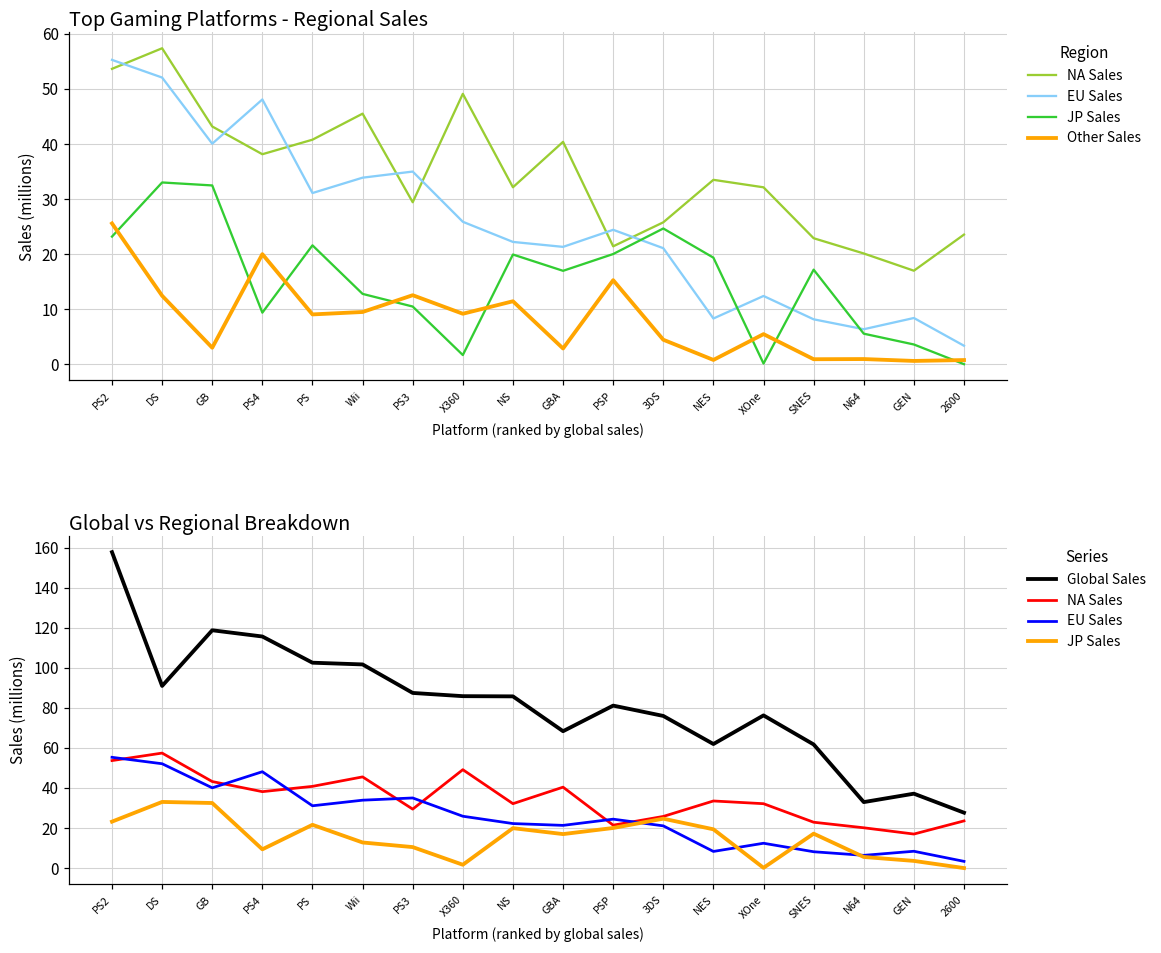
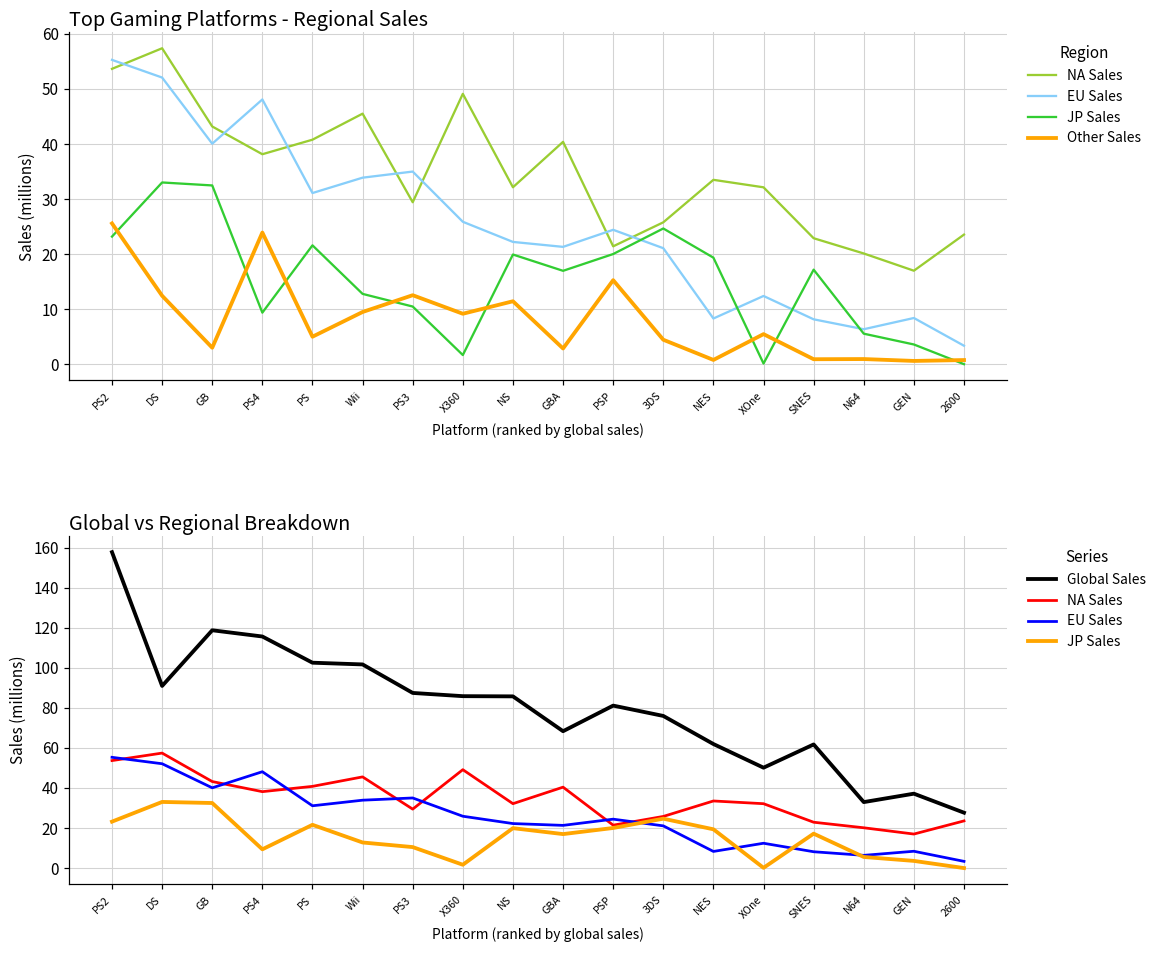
  {
    "Top Gaming Platforms - Regional Sales": {
      "Other Sales": {
        "PS2": 26,
        "DS": 12,
        "GB": 3,
-       "PS4": 20,
-       "PS": 9,
+       "PS4": 24,
+       "PS": 5,
        "Wii": 9,
        "PS3": 13,
        "X360": 9,
        "NS": 11,
        "GBA": 3,
        "PSP": 15,
        "3DS": 4,
        "NES": 1,
        "XOne": 5,
        "SNES": 1,
        "N64": 1,
        "GEN": 1,
        "2600": 1
      }
    },
    "Global vs Regional Breakdown": {
      "Global Sales": {
        "PS2": 158,
        "DS": 91,
        "GB": 119,
        "PS4": 116,
        "PS": 103,
        "Wii": 102,
        "PS3": 87,
        "X360": 86,
        "NS": 86,
        "GBA": 68,
        "PSP": 81,
        "3DS": 76,
        "NES": 62,
-       "XOne": 76,
+       "XOne": 50,
        "SNES": 62,
        "N64": 33,
        "GEN": 37,
        "2600": 28
      },
      "NA Sales": {
        "PS2": 54,
        "DS": 57,
        "GB": 43,
        "PS4": 38,
        "PS": 41,
        "Wii": 46,
        "PS3": 29,
        "X360": 49,
        "NS": 32,
        "GBA": 40,
        "NES": 33,
        "XOne": 32,
        "SNES": 23,
        "N64": 20,
        "GEN": 17,
        "2600": 24
      },
      "EU Sales": {
        "PS2": 55,
        "DS": 52,
        "GB": 40,
        "PS4": 48,
        "PS": 31,
        "Wii": 34,
        "PS3": 35,
        "X360": 26,
        "NS": 22,
        "GBA": 21,
        "PSP": 24,
        "3DS": 21,
        "NES": 8,
        "XOne": 12,
        "SNES": 8,
        "GEN": 8,
        "2600": 3
      },
      "JP Sales": {
        "PS2": 23,
        "DS": 33,
        "GB": 32,
        "PS4": 9,
        "PS": 22,
        "Wii": 13,
        "PS3": 10,
        "X360": 2,
        "NS": 20,
        "GBA": 17,
        "NES": 19,
        "XOne": 0,
        "SNES": 17,
        "GEN": 4,
        "2600": 0
      }
    }
  }
